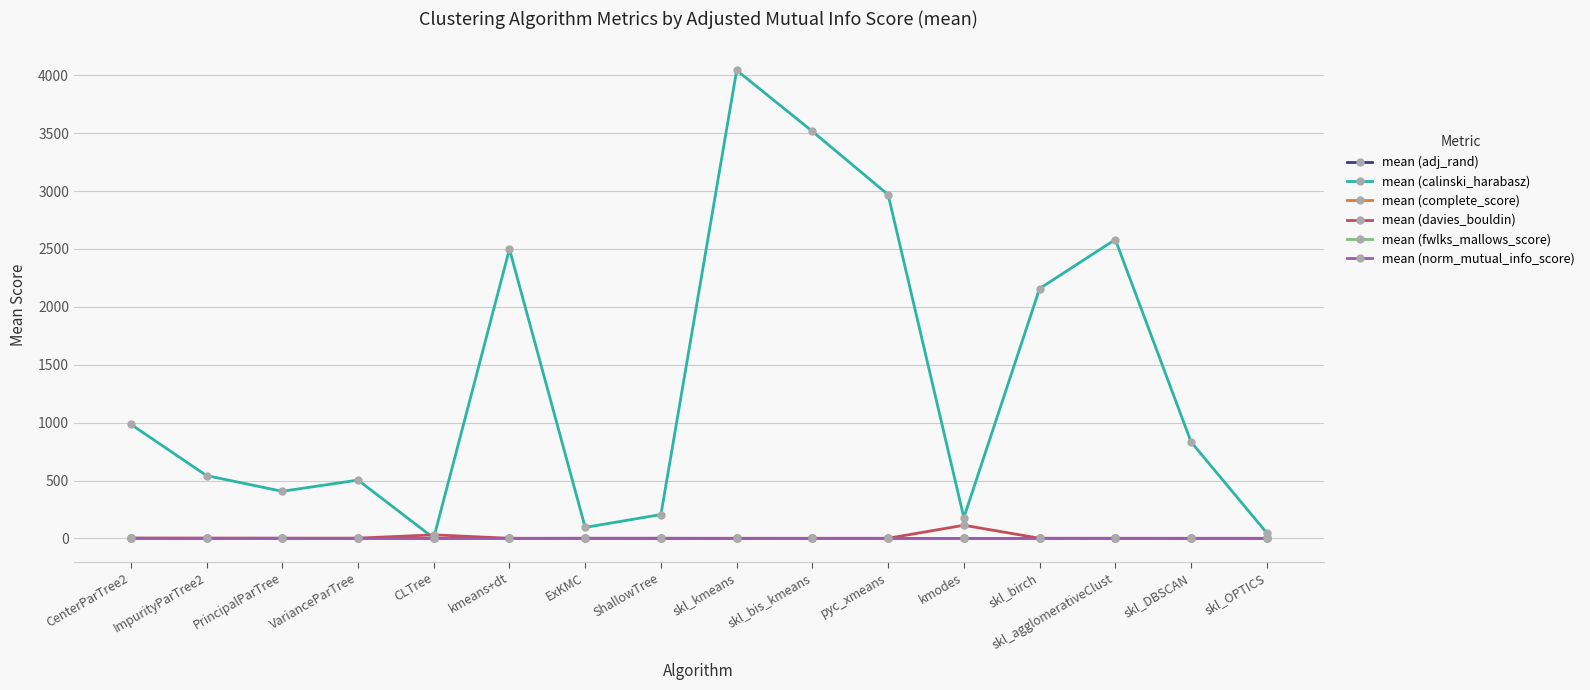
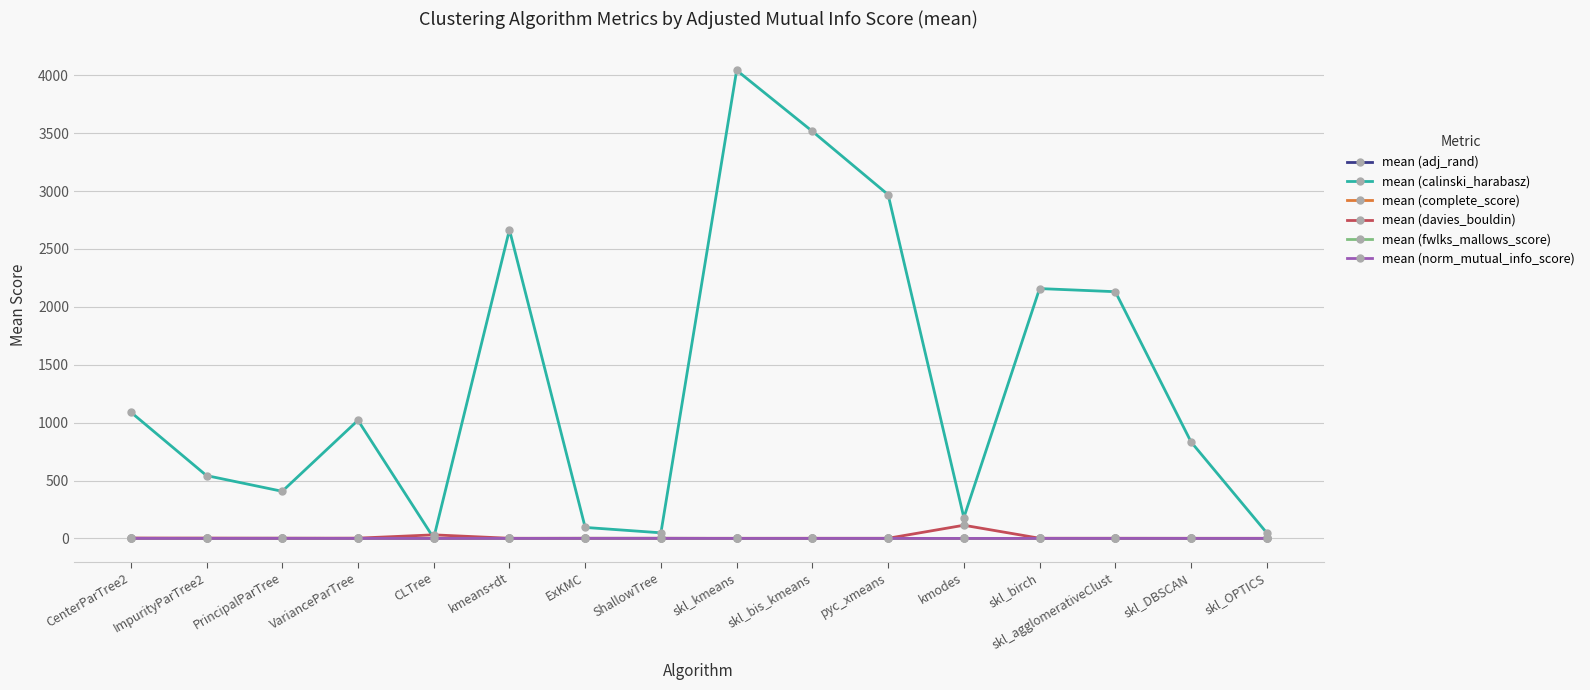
  {
    "mean (norm_mutual_info_score)": {
      "kmodes": 0
    },
    "mean (calinski_harabasz)": {
-     "CenterParTree2": 990,
+     "CenterParTree2": 1090,
      "ImpurityParTree2": 540,
      "PrincipalParTree": 410,
-     "VarianceParTree": 500,
-     "kmeans+dt": 2500,
+     "VarianceParTree": 1020,
+     "kmeans+dt": 2670,
      "ExKMC": 100,
-     "ShallowTree": 210,
+     "ShallowTree": 50,
      "skl_kmeans": 4040,
      "skl_bis_kmeans": 3520,
      "pyc_xmeans": 2970,
      "kmodes": 180,
      "skl_birch": 2160,
-     "skl_agglomerativeClust": 2580,
+     "skl_agglomerativeClust": 2130,
      "skl_DBSCAN": 830,
      "skl_OPTICS": 50
    },
    "mean (davies_bouldin)": {
      "CLTree": 30,
      "kmodes": 110
    }
  }
